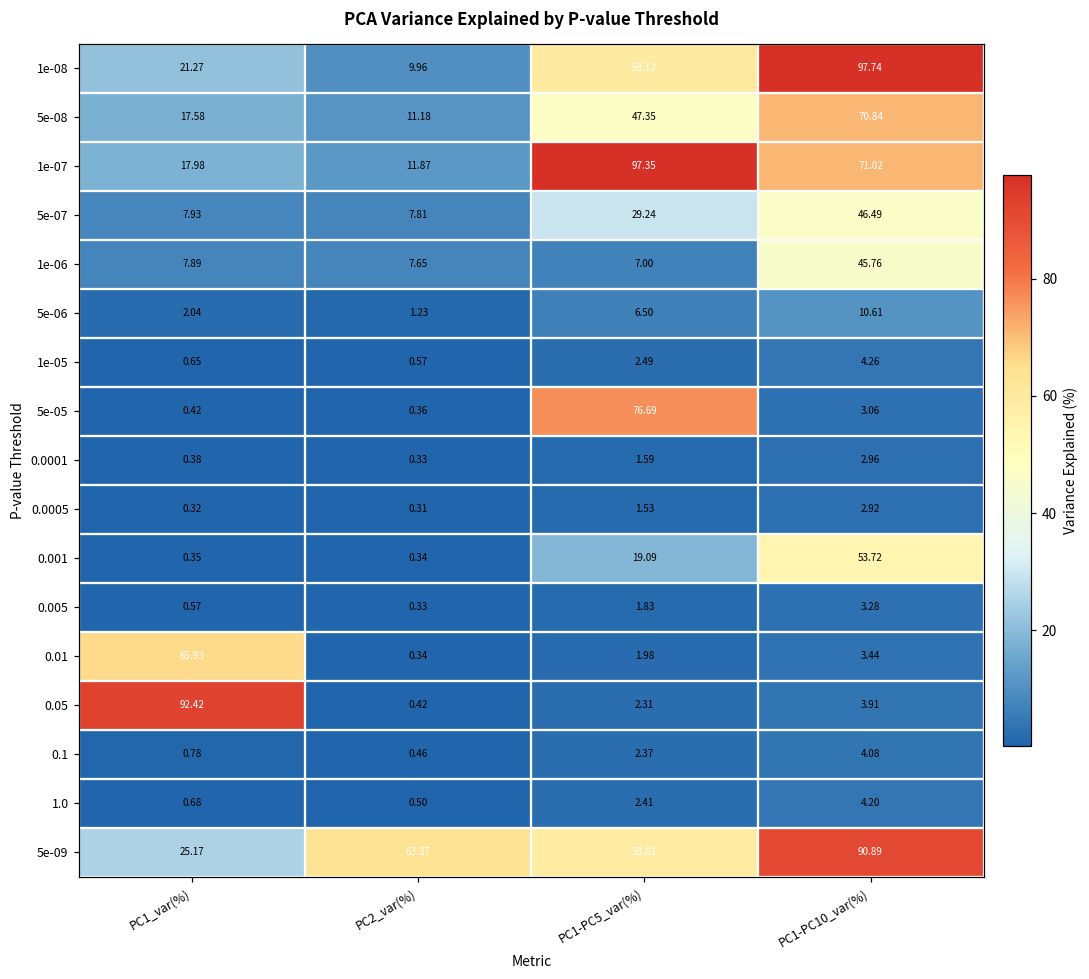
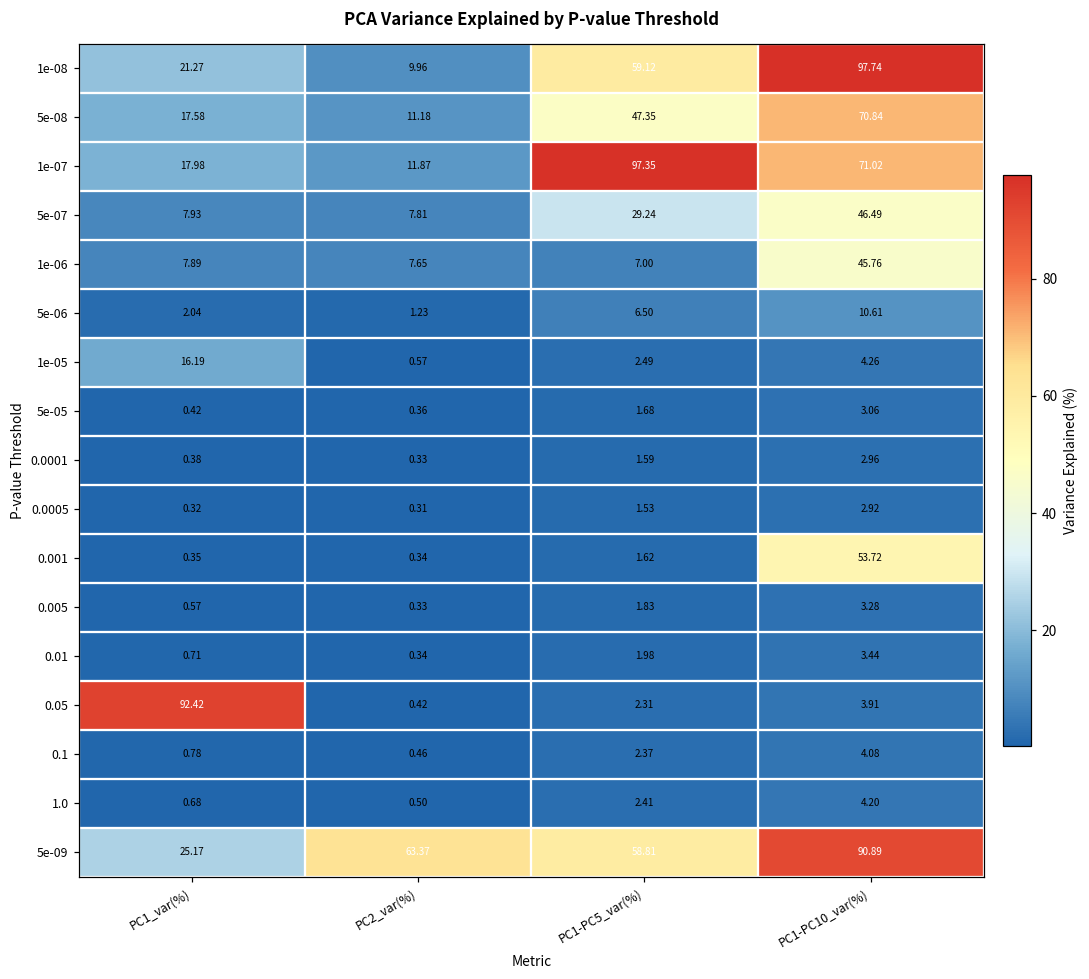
  {
    "1e-08": {
      "PC1_var(%)": 21.27,
      "PC2_var(%)": 9.96,
      "PC1-PC5_var(%)": 59.12,
      "PC1-PC10_var(%)": 97.74
    },
    "5e-08": {
      "PC1_var(%)": 17.58,
      "PC2_var(%)": 11.18,
      "PC1-PC5_var(%)": 47.35,
      "PC1-PC10_var(%)": 70.84
    },
    "1e-07": {
      "PC1_var(%)": 17.98,
      "PC2_var(%)": 11.87,
      "PC1-PC5_var(%)": 97.35,
      "PC1-PC10_var(%)": 71.02
    },
    "5e-07": {
      "PC1_var(%)": 7.93,
      "PC2_var(%)": 7.81,
      "PC1-PC5_var(%)": 29.24,
      "PC1-PC10_var(%)": 46.49
    },
    "1e-06": {
      "PC1_var(%)": 7.89,
      "PC2_var(%)": 7.65,
      "PC1-PC5_var(%)": 7.00,
      "PC1-PC10_var(%)": 45.76
    },
    "5e-06": {
      "PC1_var(%)": 2.04,
      "PC2_var(%)": 1.23,
      "PC1-PC5_var(%)": 6.50,
      "PC1-PC10_var(%)": 10.61
    },
    "1e-05": {
-     "PC1_var(%)": 0.65,
+     "PC1_var(%)": 16.19,
      "PC2_var(%)": 0.57,
      "PC1-PC5_var(%)": 2.49,
      "PC1-PC10_var(%)": 4.26
    },
    "5e-05": {
      "PC1_var(%)": 0.42,
      "PC2_var(%)": 0.36,
-     "PC1-PC5_var(%)": 76.69,
+     "PC1-PC5_var(%)": 1.68,
      "PC1-PC10_var(%)": 3.06
    },
    "0.0001": {
      "PC1_var(%)": 0.38,
      "PC2_var(%)": 0.33,
      "PC1-PC5_var(%)": 1.59,
      "PC1-PC10_var(%)": 2.96
    },
    "0.0005": {
      "PC1_var(%)": 0.32,
      "PC2_var(%)": 0.31,
      "PC1-PC5_var(%)": 1.53,
      "PC1-PC10_var(%)": 2.92
    },
    "0.001": {
      "PC1_var(%)": 0.35,
      "PC2_var(%)": 0.34,
-     "PC1-PC5_var(%)": 19.09,
+     "PC1-PC5_var(%)": 1.62,
      "PC1-PC10_var(%)": 53.72
    },
    "0.005": {
      "PC1_var(%)": 0.57,
      "PC2_var(%)": 0.33,
      "PC1-PC5_var(%)": 1.83,
      "PC1-PC10_var(%)": 3.28
    },
    "0.01": {
-     "PC1_var(%)": 65.93,
+     "PC1_var(%)": 0.71,
      "PC2_var(%)": 0.34,
      "PC1-PC5_var(%)": 1.98,
      "PC1-PC10_var(%)": 3.44
    },
    "0.05": {
      "PC1_var(%)": 92.42,
      "PC2_var(%)": 0.42,
      "PC1-PC5_var(%)": 2.31,
      "PC1-PC10_var(%)": 3.91
    },
    "0.1": {
      "PC1_var(%)": 0.78,
      "PC2_var(%)": 0.46,
      "PC1-PC5_var(%)": 2.37,
      "PC1-PC10_var(%)": 4.08
    },
    "1.0": {
      "PC1_var(%)": 0.68,
      "PC2_var(%)": 0.50,
      "PC1-PC5_var(%)": 2.41,
      "PC1-PC10_var(%)": 4.20
    },
    "5e-09": {
      "PC1_var(%)": 25.17,
      "PC2_var(%)": 63.37,
      "PC1-PC5_var(%)": 58.81,
      "PC1-PC10_var(%)": 90.89
    }
  }
